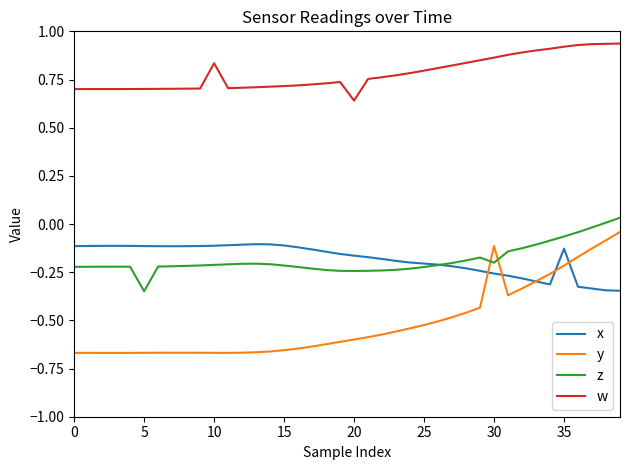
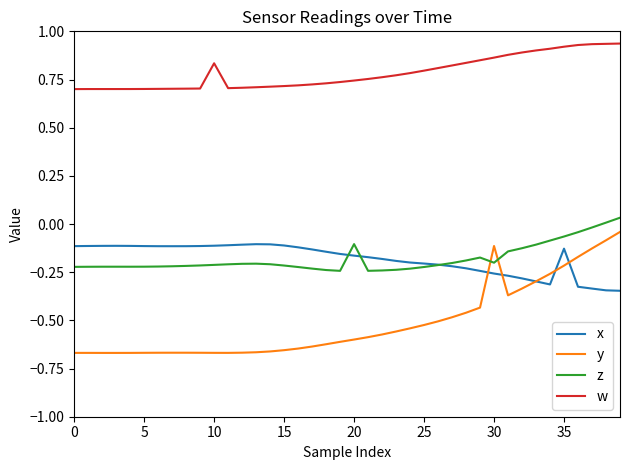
  {
    "x": {
      "0": -0.11,
      "5": -0.11,
      "10": -0.11,
      "15": -0.11,
      "20": -0.16,
      "25": -0.21,
      "30": -0.26,
      "35": -0.13
    },
    "y": {
      "0": -0.67,
      "5": -0.67,
      "10": -0.67,
      "15": -0.65,
      "20": -0.60,
      "25": -0.52,
      "30": -0.11,
      "35": -0.22
    },
    "z": {
      "0": -0.22,
-     "5": -0.35,
+     "5": -0.22,
      "10": -0.21,
      "15": -0.22,
-     "20": -0.24,
+     "20": -0.10,
      "25": -0.22,
      "30": -0.20,
      "35": -0.06
    },
    "w": {
      "0": 0.70,
      "5": 0.70,
      "10": 0.83,
      "15": 0.72,
-     "20": 0.64,
+     "20": 0.74,
      "25": 0.80,
      "30": 0.86,
      "35": 0.92
    }
  }
